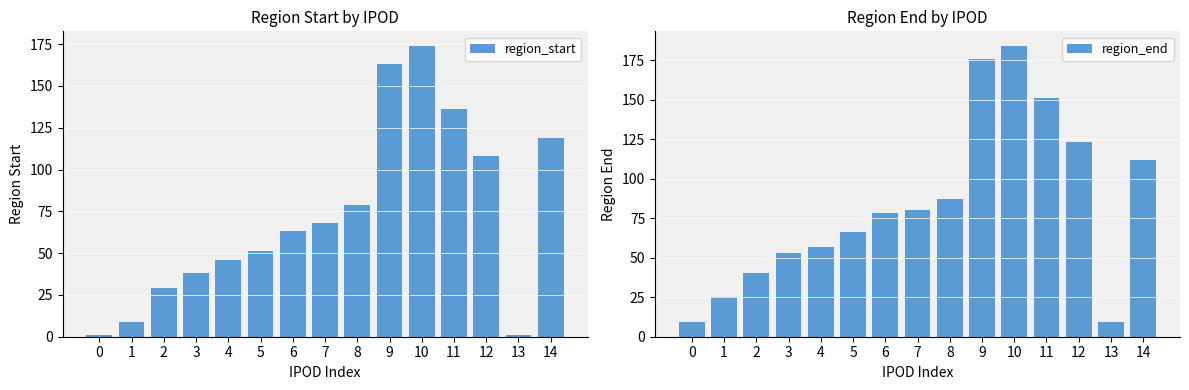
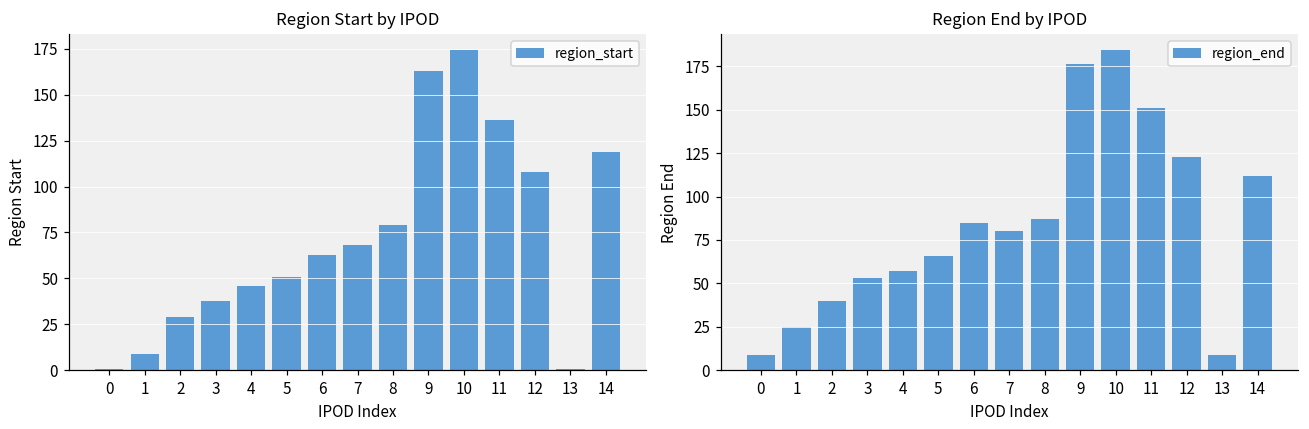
  {
    "Region Start by IPOD": {
      "1": 9,
      "2": 29,
      "3": 38,
      "4": 46,
      "5": 51,
      "6": 63,
      "7": 68,
      "8": 79,
      "9": 163,
      "10": 174,
      "11": 136,
      "12": 108,
      "14": 119
    },
    "Region End by IPOD": {
      "0": 9,
      "1": 25,
      "2": 40,
      "3": 53,
      "4": 57,
      "5": 66,
-     "6": 78,
+     "6": 85,
      "7": 80,
      "8": 87,
      "9": 176,
      "10": 184,
      "11": 151,
      "12": 123,
      "13": 9,
      "14": 112
    }
  }
